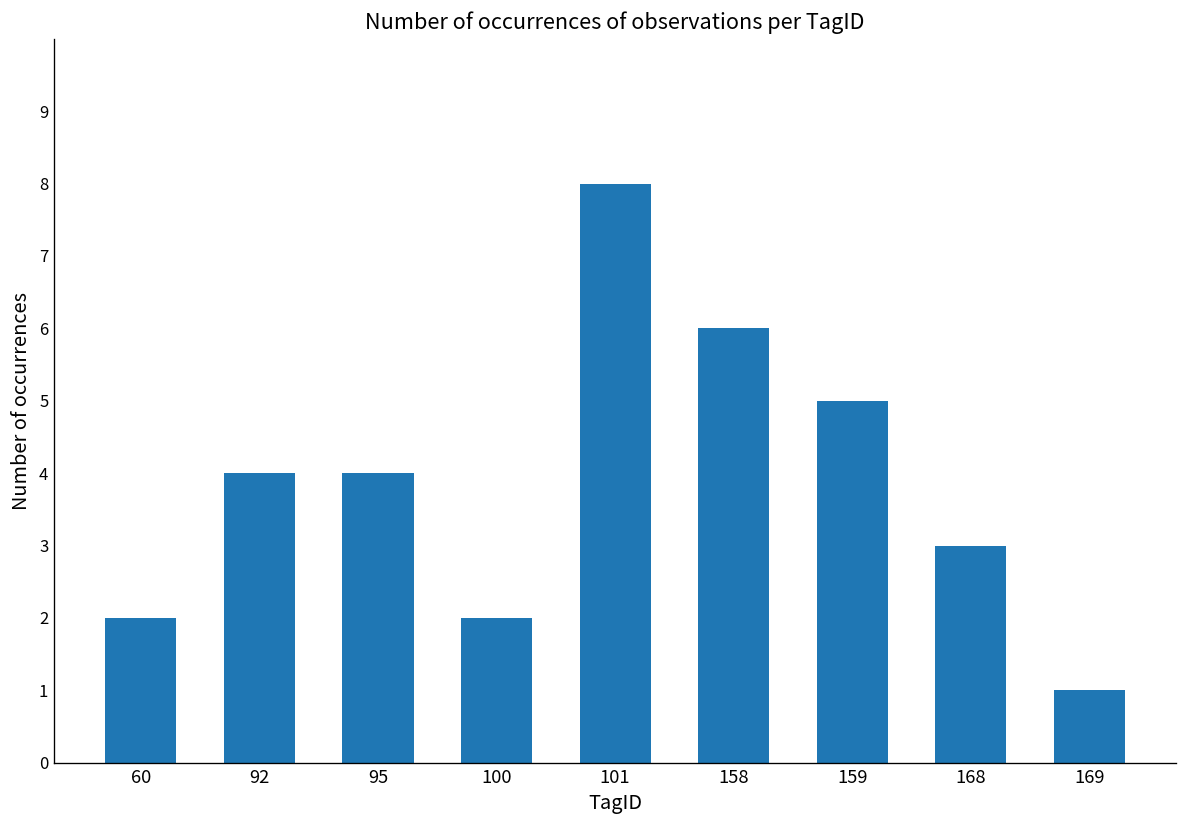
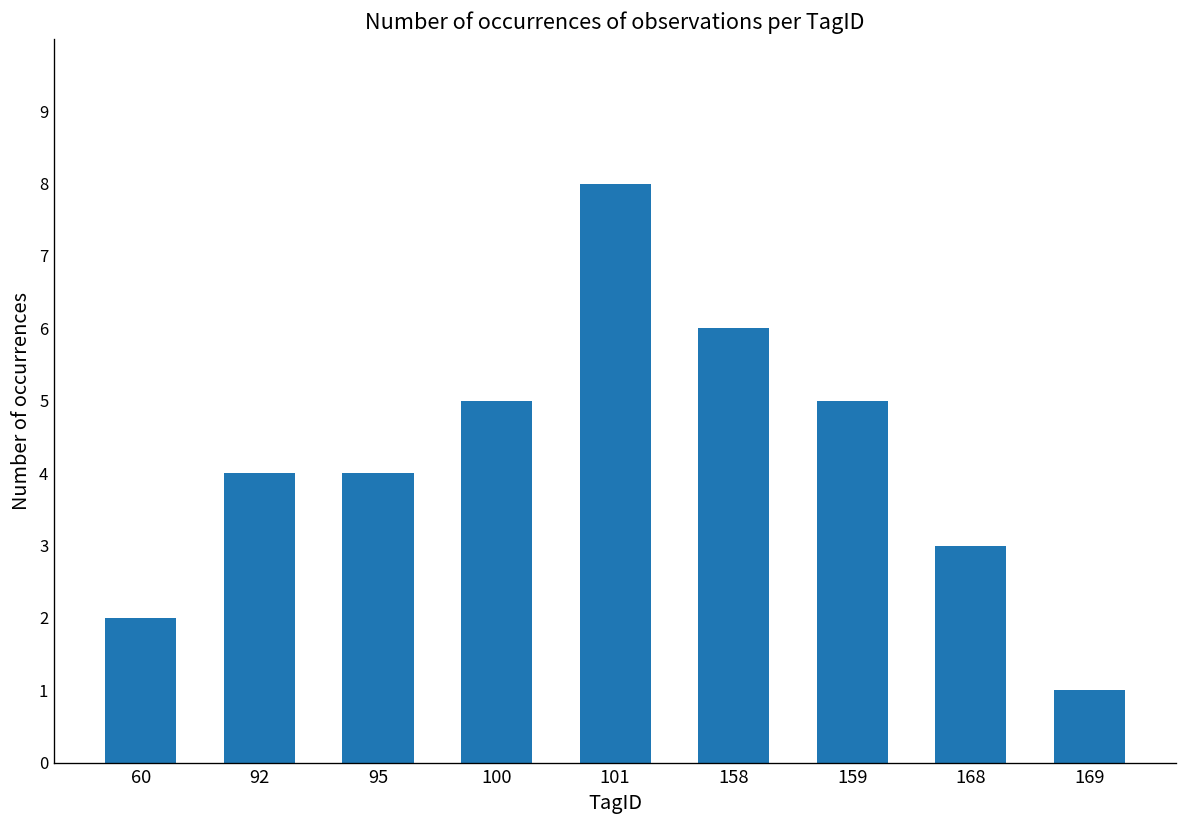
  {
    "60": 2,
    "92": 4,
    "95": 4,
-   "100": 2,
+   "100": 5,
    "101": 8,
    "158": 6,
    "159": 5,
    "168": 3,
    "169": 1
  }
